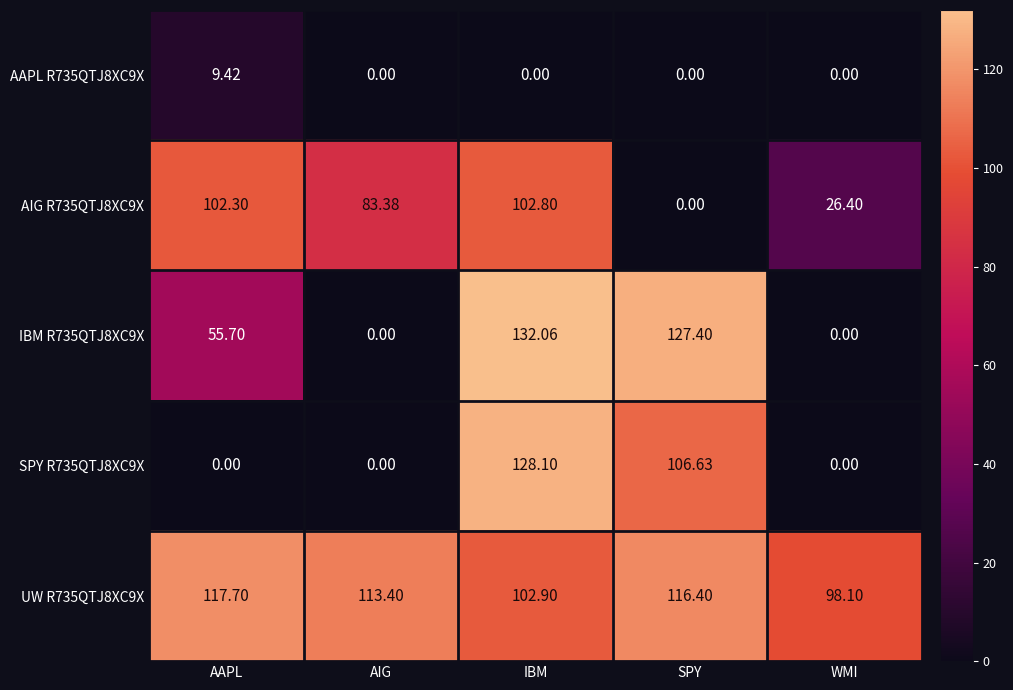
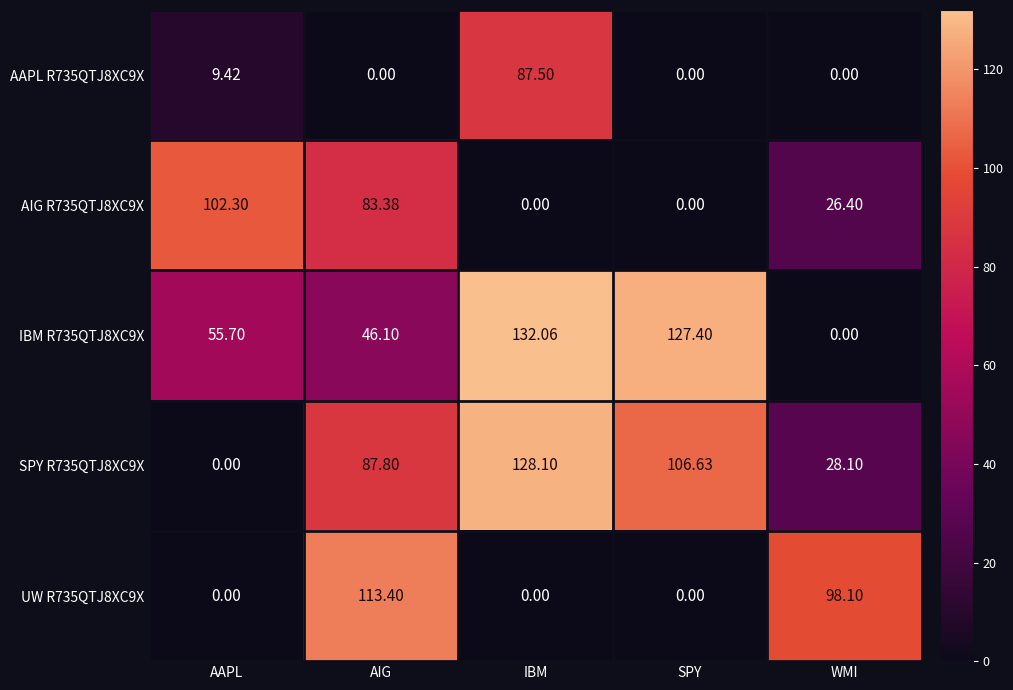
  {
    "AAPL R735QTJ8XC9X": {
      "AAPL": 9.42,
      "AIG": 0.00,
-     "IBM": 0.00,
+     "IBM": 87.50,
      "SPY": 0.00,
      "WMI": 0.00
    },
    "AIG R735QTJ8XC9X": {
      "AAPL": 102.30,
      "AIG": 83.38,
-     "IBM": 102.80,
+     "IBM": 0.00,
      "SPY": 0.00,
      "WMI": 26.40
    },
    "IBM R735QTJ8XC9X": {
      "AAPL": 55.70,
-     "AIG": 0.00,
+     "AIG": 46.10,
      "IBM": 132.06,
      "SPY": 127.40,
      "WMI": 0.00
    },
    "SPY R735QTJ8XC9X": {
      "AAPL": 0.00,
-     "AIG": 0.00,
+     "AIG": 87.80,
      "IBM": 128.10,
      "SPY": 106.63,
-     "WMI": 0.00
+     "WMI": 28.10
    },
    "UW R735QTJ8XC9X": {
-     "AAPL": 117.70,
+     "AAPL": 0.00,
      "AIG": 113.40,
-     "IBM": 102.90,
-     "SPY": 116.40,
+     "IBM": 0.00,
+     "SPY": 0.00,
      "WMI": 98.10
    }
  }
